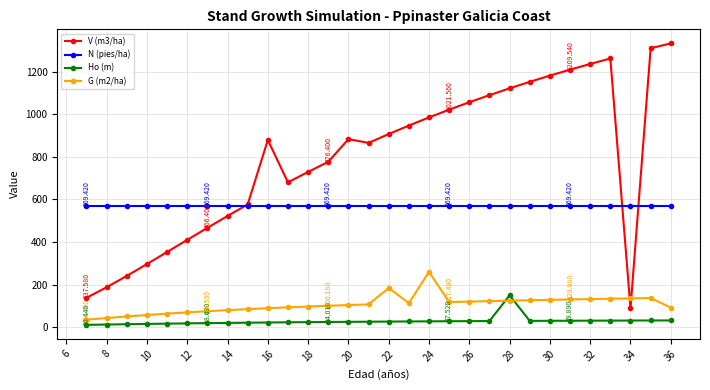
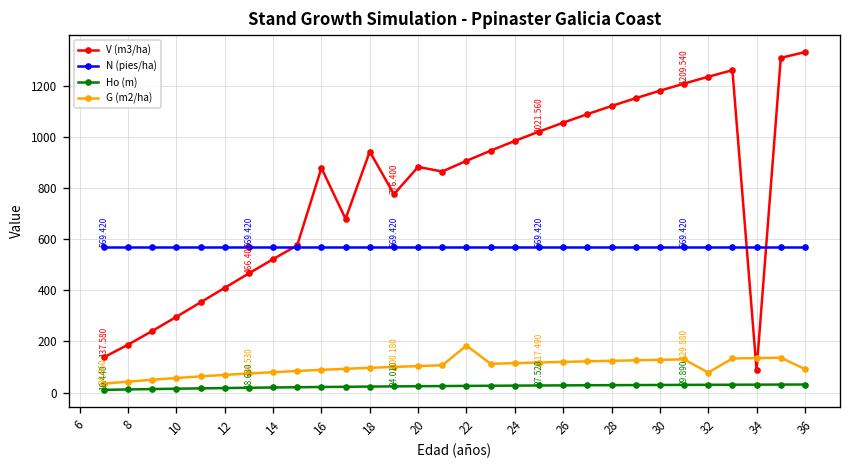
  {
    "V (m3/ha)": {
      "8": 190,
      "10": 300,
      "12": 410,
      "14": 520,
      "16": 880,
-     "18": 730,
+     "18": 940,
      "20": 880,
      "22": 910,
      "24": 990,
      "26": 1060,
      "28": 1120,
      "30": 1180,
      "32": 1240,
      "34": 90,
      "36": 1330
    },
    "N (pies/ha)": {
      "10": 570,
      "16": 570,
      "22": 570,
      "28": 570,
      "34": 570,
      "36": 570
    },
    "Ho (m)": {
      "8": 10,
      "10": 10,
      "12": 20,
      "14": 20,
      "16": 20,
      "18": 20,
      "20": 20,
      "22": 30,
      "24": 30,
      "26": 30,
-     "28": 150,
+     "28": 30,
      "30": 30,
      "32": 30,
      "34": 30,
      "36": 30
    },
    "G (m2/ha)": {
      "8": 40,
      "10": 60,
      "12": 70,
      "14": 80,
      "16": 90,
      "18": 100,
      "20": 100,
      "22": 180,
-     "24": 260,
+     "24": 120,
      "26": 120,
      "28": 120,
      "30": 130,
-     "32": 130,
+     "32": 80,
      "34": 130,
      "36": 90
    }
  }
